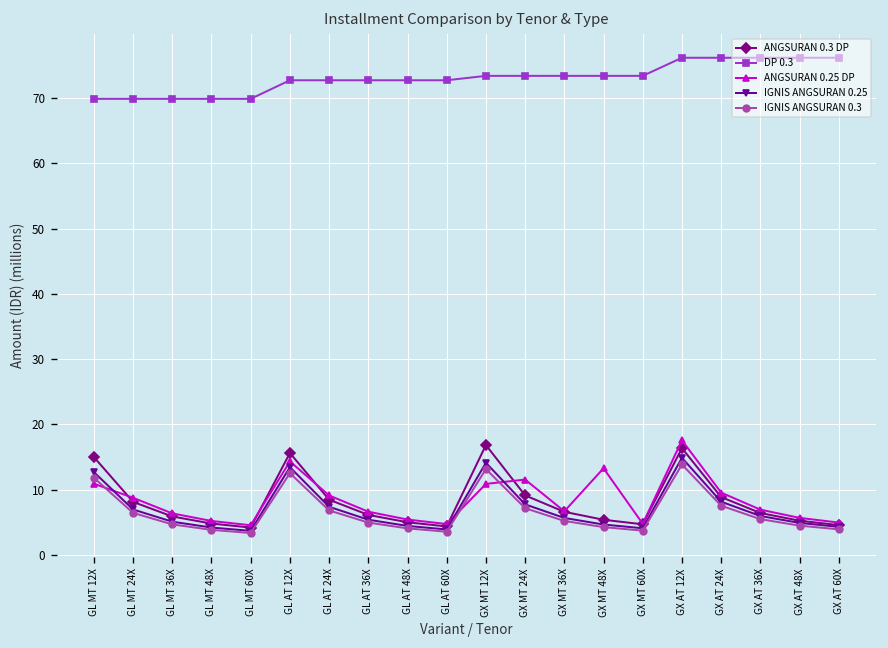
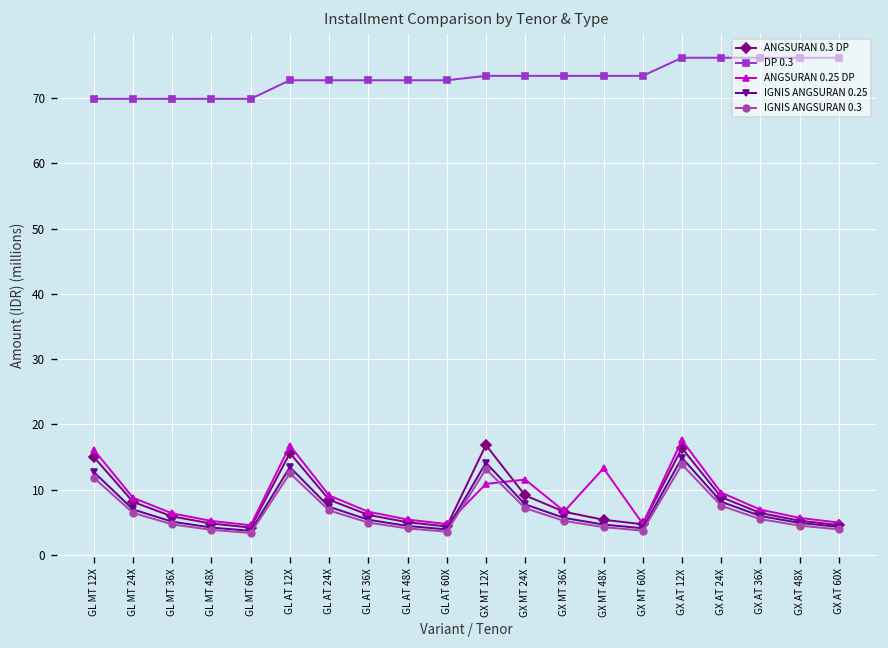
  {
    "ANGSURAN 0.25 DP": {
-     "GL MT 12X": 11,
+     "GL MT 12X": 16,
      "GL MT 24X": 9,
      "GL MT 36X": 6,
-     "GL AT 12X": 14,
+     "GL AT 12X": 17,
      "GL AT 24X": 9,
      "GL AT 36X": 7,
      "GX MT 12X": 11,
      "GX MT 24X": 12,
      "GX MT 48X": 13,
      "GX AT 12X": 18,
      "GX AT 24X": 10,
      "GX AT 36X": 7
    }
  }
